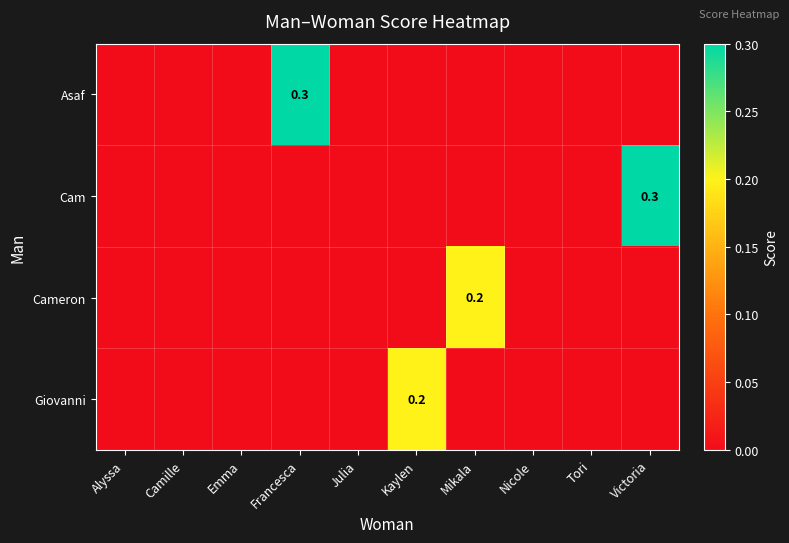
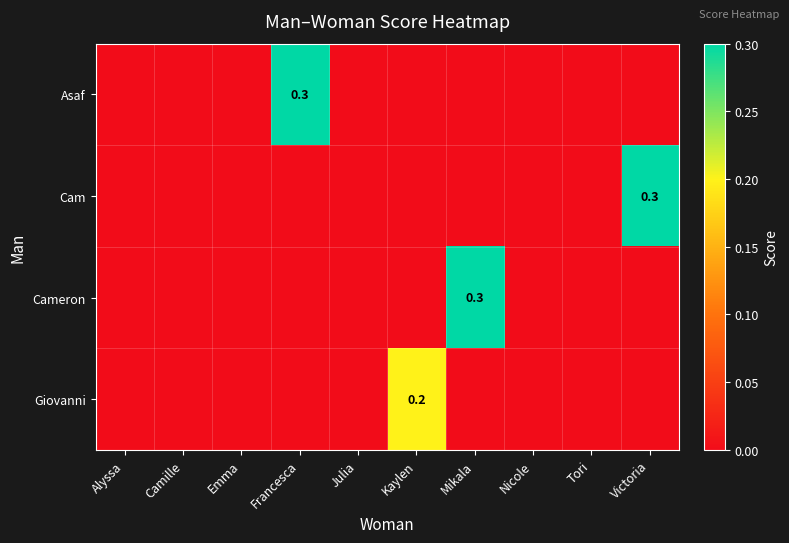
  {
    "Asaf": {
      "Francesca": 0.3
    },
    "Cam": {
      "Victoria": 0.3
    },
    "Cameron": {
-     "Mikala": 0.2
+     "Mikala": 0.3
    },
    "Giovanni": {
      "Kaylen": 0.2
    }
  }
